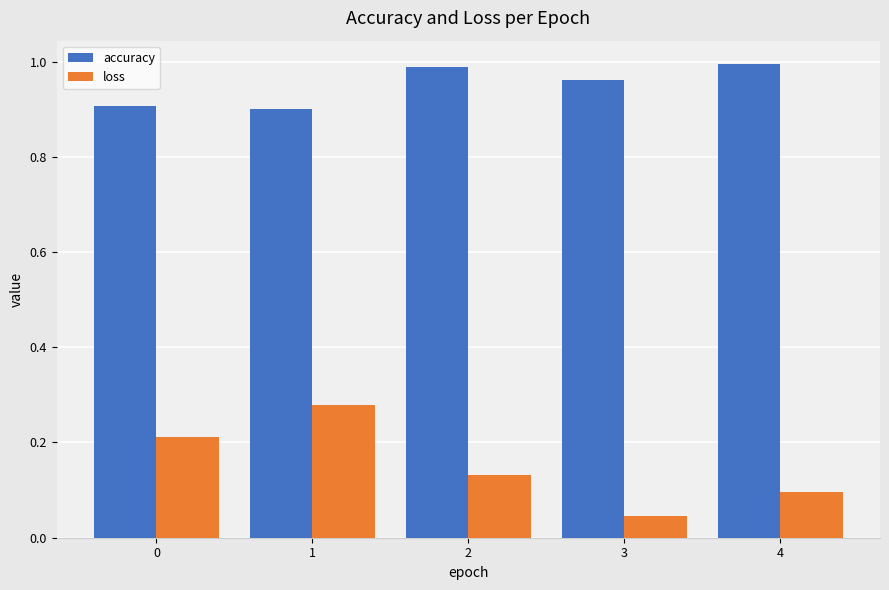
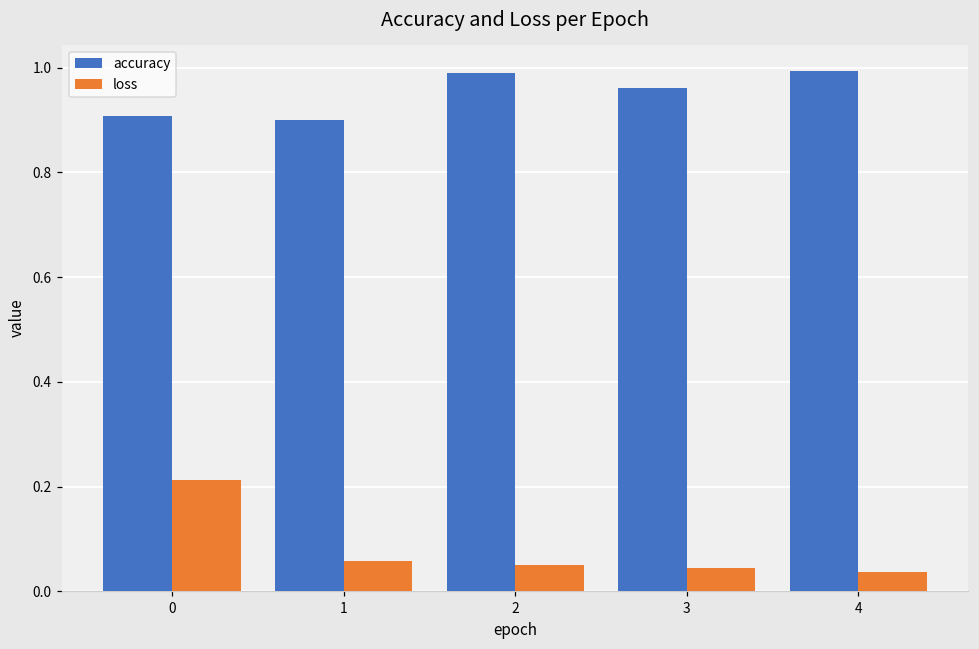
  {
    "accuracy": {
      "0": 0.91,
      "1": 0.90,
      "2": 0.99,
      "3": 0.96,
      "4": 0.99
    },
    "loss": {
      "0": 0.21,
-     "1": 0.28,
-     "2": 0.13,
+     "1": 0.06,
+     "2": 0.05,
      "3": 0.04,
-     "4": 0.10
+     "4": 0.04
    }
  }
